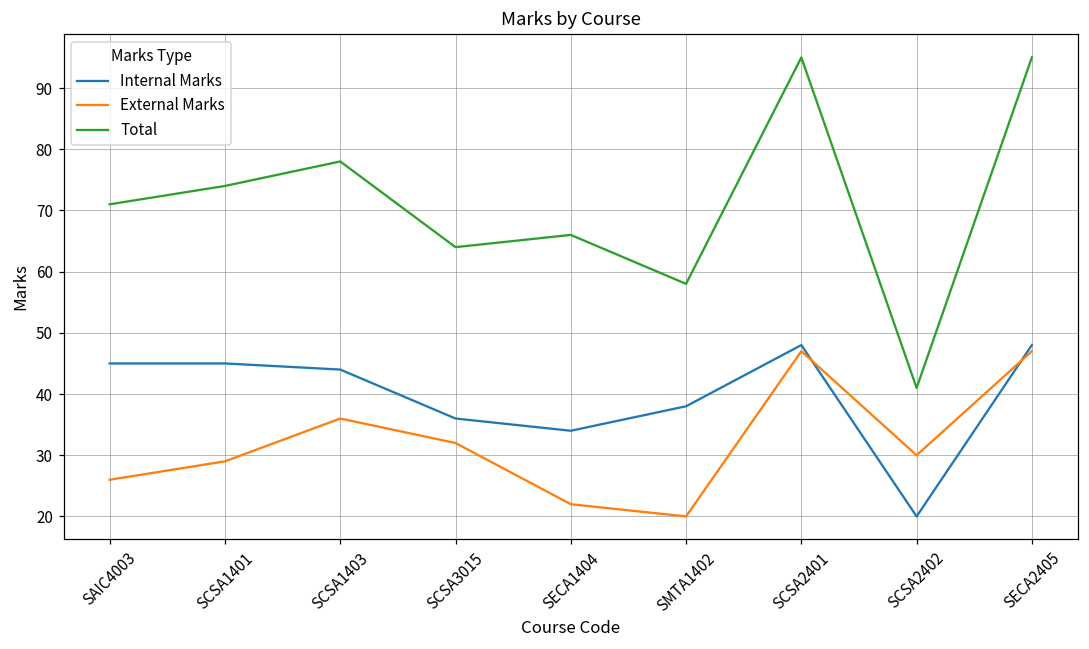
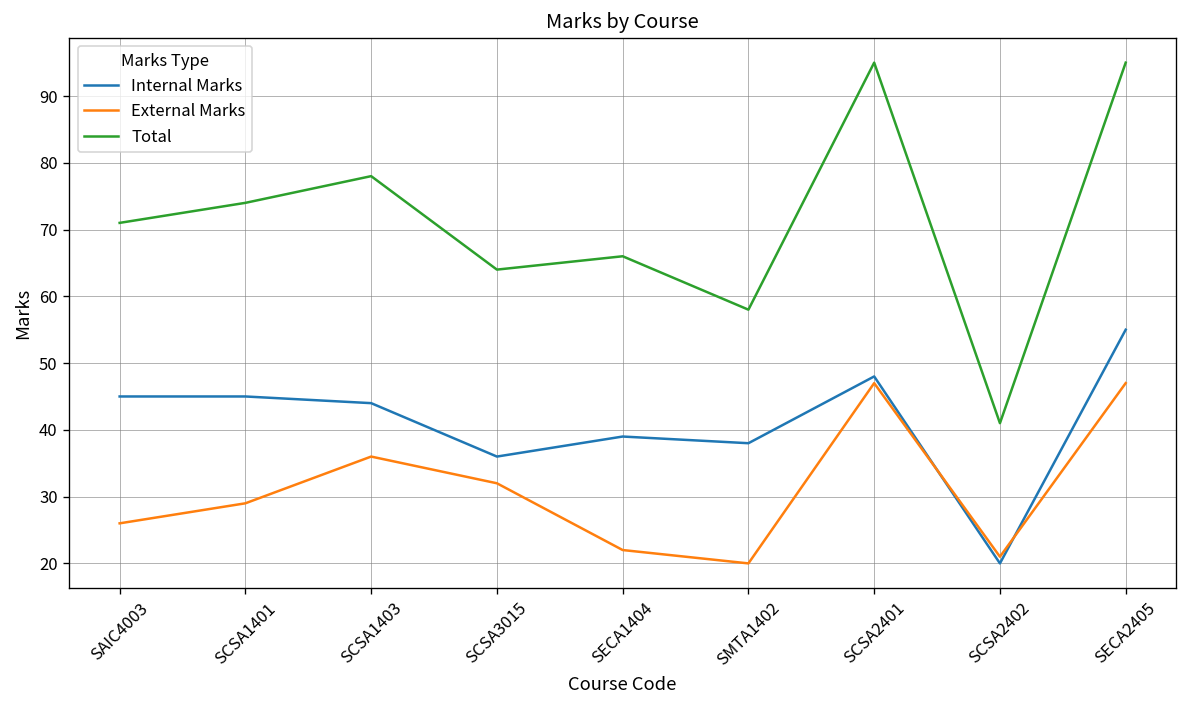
  {
    "Internal Marks": {
      "SAIC4003": 45,
      "SCSA1401": 45,
      "SCSA1403": 44,
      "SCSA3015": 36,
-     "SECA1404": 34,
+     "SECA1404": 39,
      "SMTA1402": 38,
      "SCSA2401": 48,
      "SCSA2402": 20,
-     "SECA2405": 48
+     "SECA2405": 55
    },
    "External Marks": {
      "SAIC4003": 26,
      "SCSA1401": 29,
      "SCSA1403": 36,
      "SCSA3015": 32,
      "SECA1404": 22,
      "SMTA1402": 20,
      "SCSA2401": 47,
-     "SCSA2402": 30,
+     "SCSA2402": 21,
      "SECA2405": 47
    },
    "Total": {
      "SAIC4003": 71,
      "SCSA1401": 74,
      "SCSA1403": 78,
      "SCSA3015": 64,
      "SECA1404": 66,
      "SMTA1402": 58,
      "SCSA2401": 95,
      "SCSA2402": 41,
      "SECA2405": 95
    }
  }
